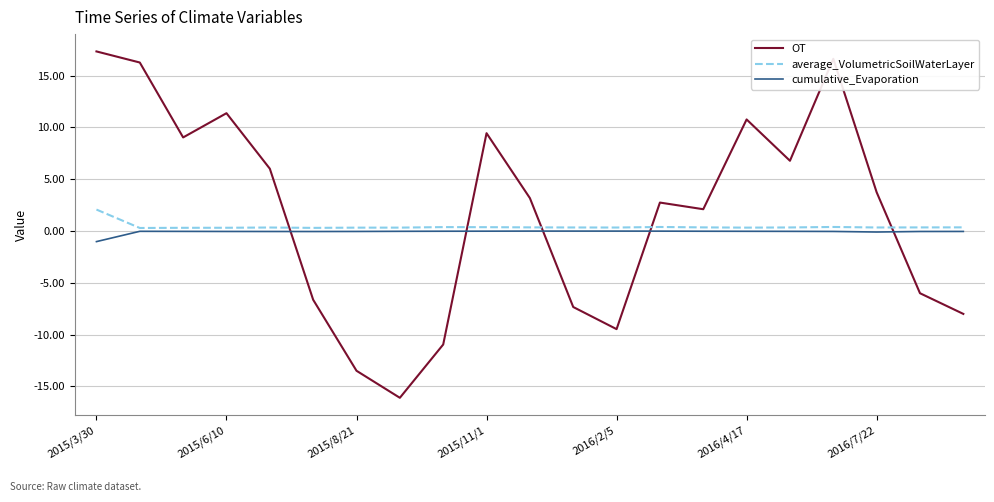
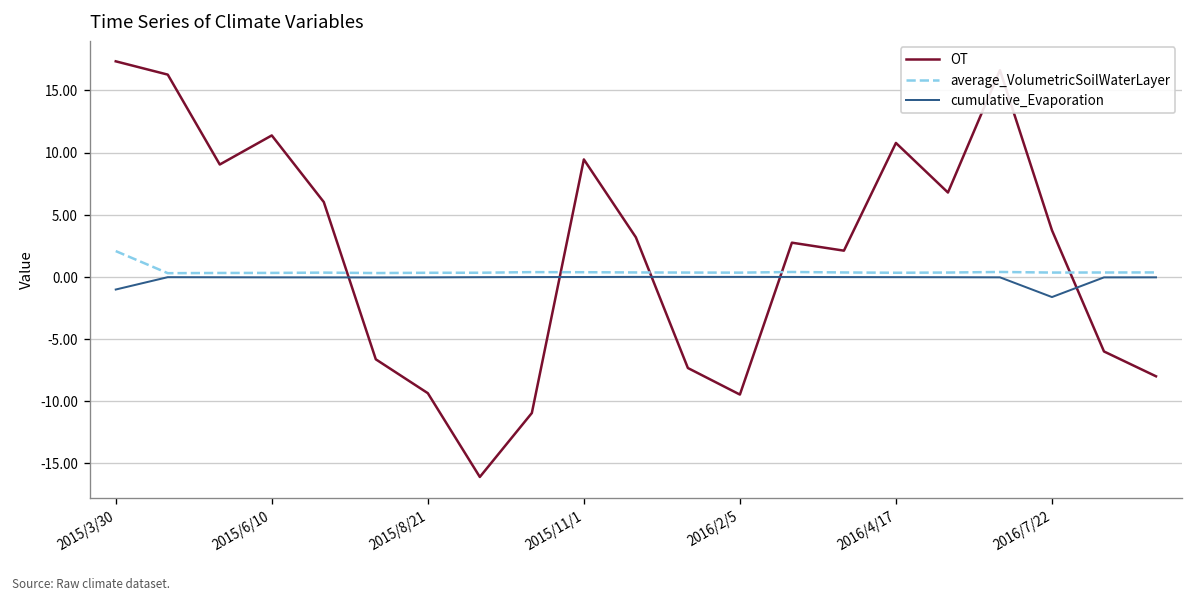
  {
    "OT": {
      "2015/3/30": 17.3,
      "2015/6/10": 11.4,
-     "2015/8/21": -13.5,
+     "2015/8/21": -9.4,
      "2015/11/1": 9.4,
      "2016/2/5": -9.5,
      "2016/4/17": 10.8,
      "2016/7/22": 3.7
    },
    "average_VolumetricSoilWaterLayer": {
      "2015/3/30": 2.1,
      "2015/6/10": 0.3,
      "2015/8/21": 0.3,
      "2015/11/1": 0.4,
      "2016/2/5": 0.3,
      "2016/4/17": 0.3,
      "2016/7/22": 0.3
    },
    "cumulative_Evaporation": {
      "2015/3/30": -1.0,
      "2015/6/10": 0.0,
      "2015/8/21": 0.0,
      "2015/11/1": 0.0,
      "2016/2/5": 0.0,
      "2016/4/17": 0.0,
-     "2016/7/22": -0.1
+     "2016/7/22": -1.6
    }
  }
